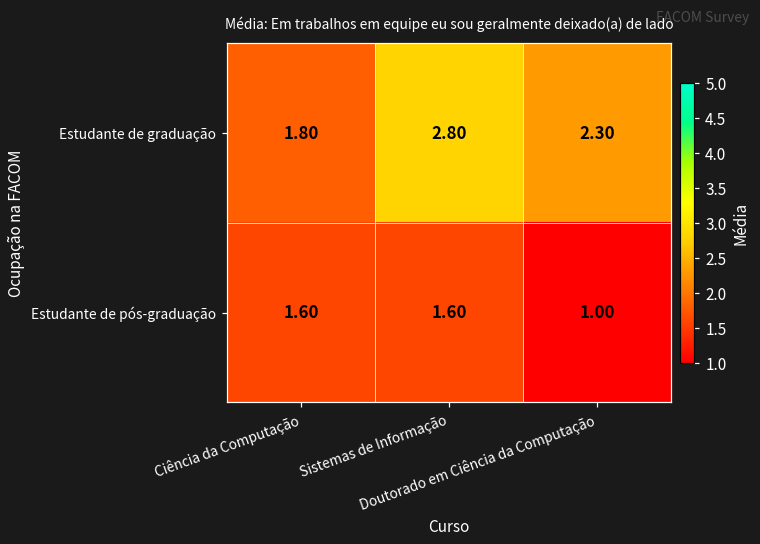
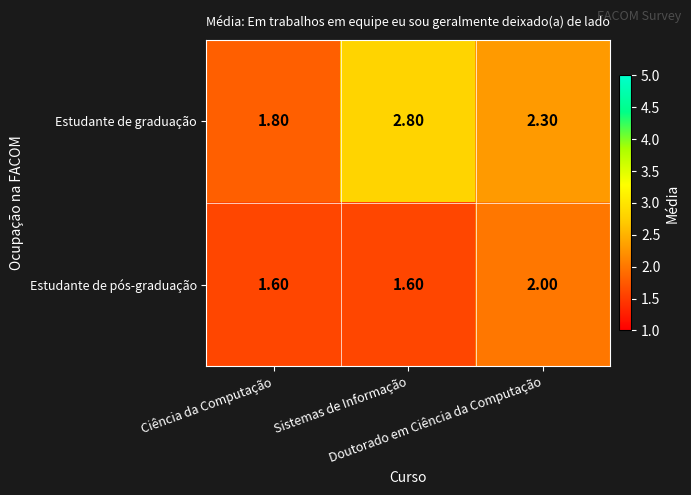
  {
    "Estudante de graduação": {
      "Ciência da Computação": 1.80,
      "Sistemas de Informação": 2.80,
      "Doutorado em Ciência da Computação": 2.30
    },
    "Estudante de pós-graduação": {
      "Ciência da Computação": 1.60,
      "Sistemas de Informação": 1.60,
-     "Doutorado em Ciência da Computação": 1.00
+     "Doutorado em Ciência da Computação": 2.00
    }
  }
